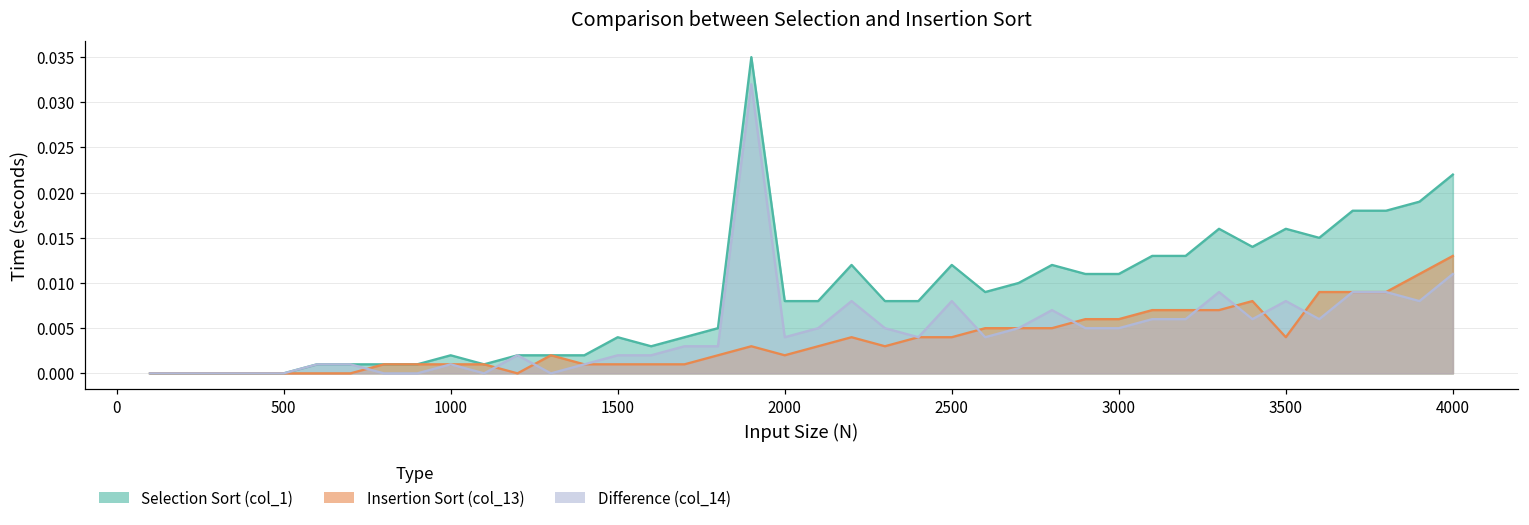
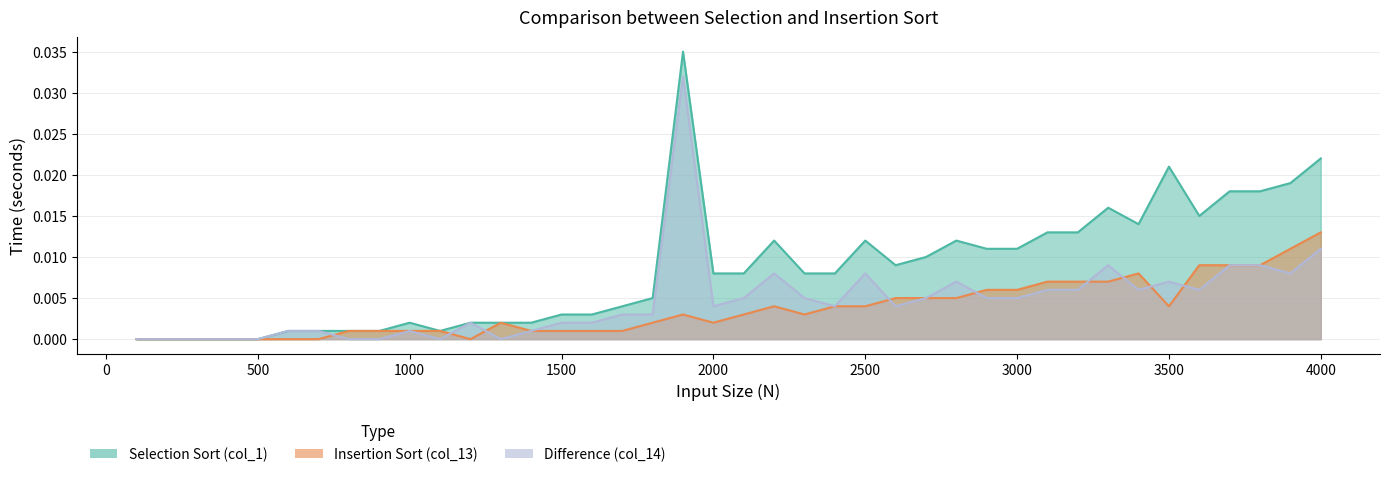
  {
    "Selection Sort (col_1)": {
      "1000": 0.002,
-     "1500": 0.004,
+     "1500": 0.003,
      "2000": 0.008,
      "2500": 0.012,
      "3000": 0.011,
-     "3500": 0.016,
+     "3500": 0.021,
      "4000": 0.022
    },
    "Insertion Sort (col_13)": {
      "1500": 0.001,
      "2000": 0.002,
      "2500": 0.004,
      "3000": 0.006,
      "3500": 0.004,
      "4000": 0.013
    },
    "Difference (col_14)": {
      "1500": 0.002,
      "2000": 0.004,
      "2500": 0.008,
      "3000": 0.005,
-     "3500": 0.008,
+     "3500": 0.007,
      "4000": 0.011
    }
  }
